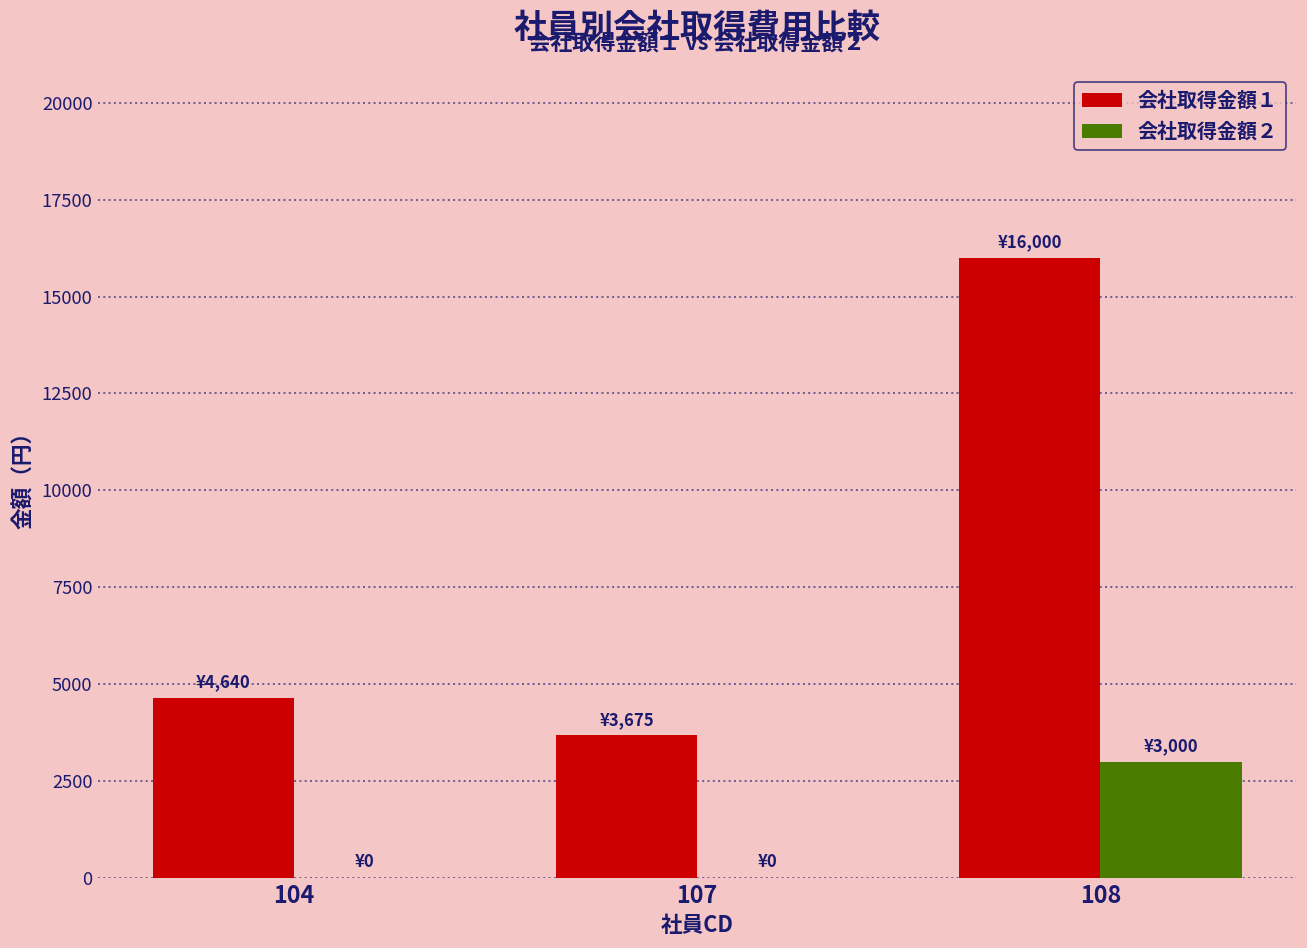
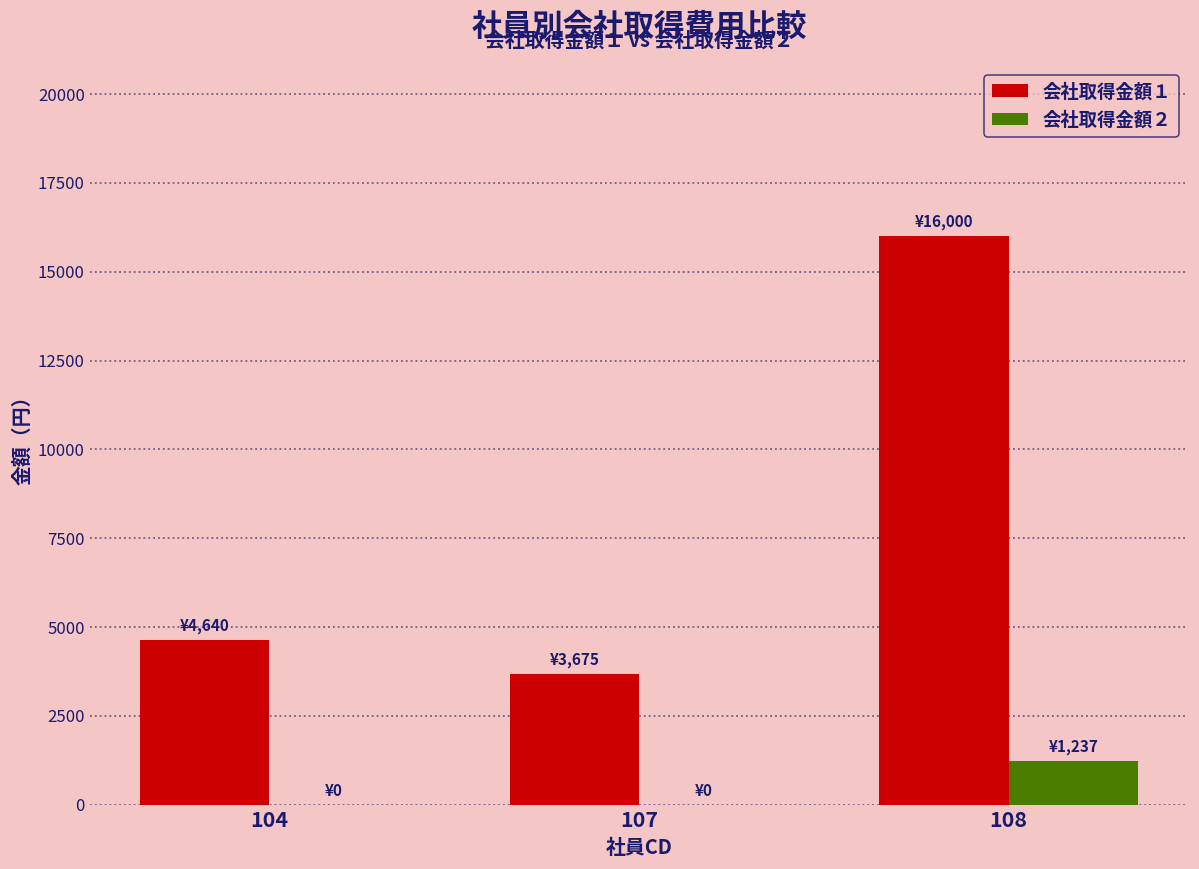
  {
    "会社取得金額１": {
      "104": "¥4,640",
      "107": "¥3,675",
      "108": "¥16,000"
    },
    "会社取得金額２": {
      "104": "¥0",
      "107": "¥0",
-     "108": "¥3,000"
+     "108": "¥1,237"
    }
  }
